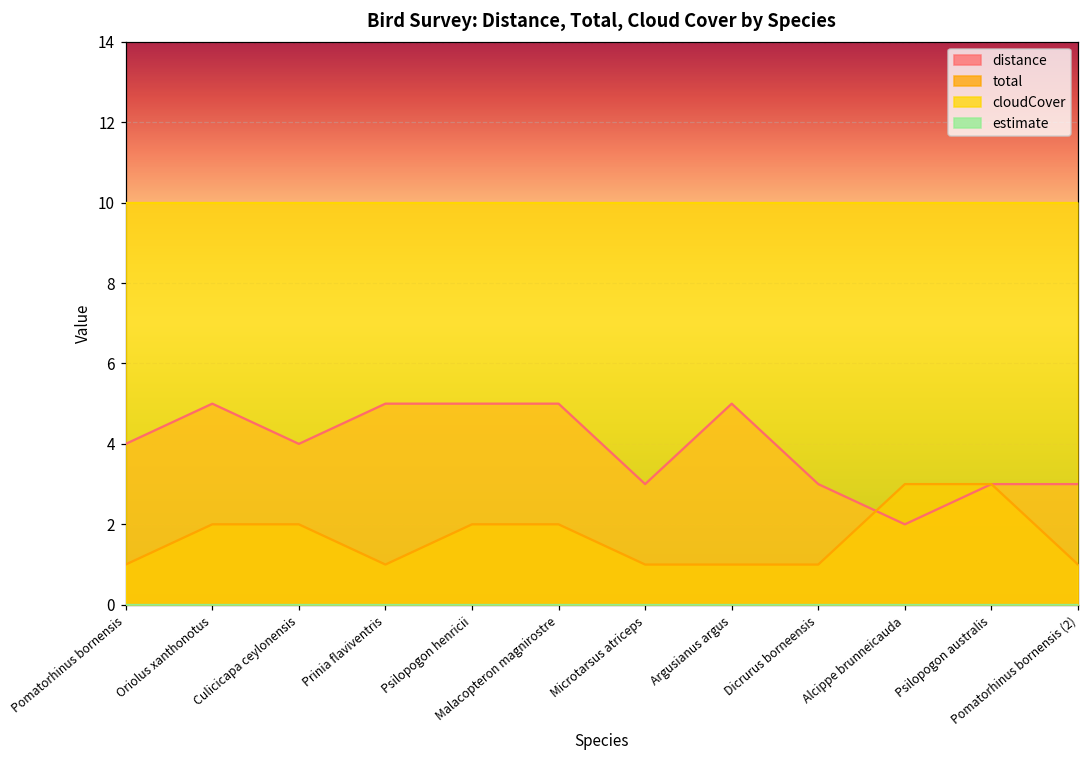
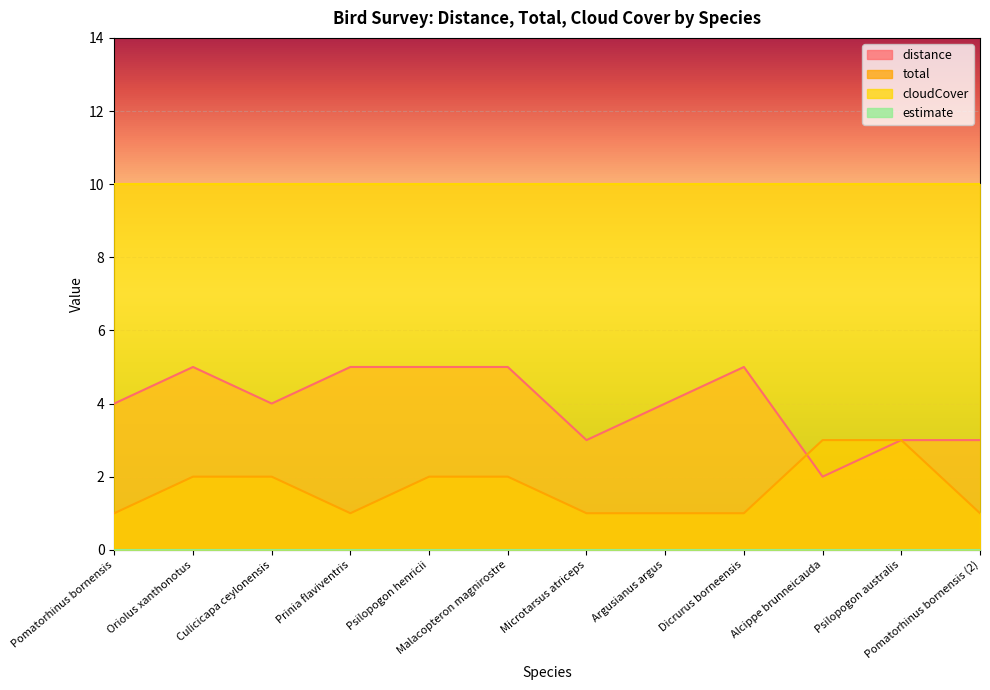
  {
    "distance": {
      "Pomatorhinus bornensis": 4,
      "Oriolus xanthonotus": 5,
      "Culicicapa ceylonensis": 4,
      "Prinia flaviventris": 5,
      "Psilopogon henricii": 5,
      "Malacopteron magnirostre": 5,
      "Microtarsus atriceps": 3,
-     "Argusianus argus": 5,
-     "Dicrurus borneensis": 3,
+     "Argusianus argus": 4,
+     "Dicrurus borneensis": 5,
      "Alcippe brunneicauda": 2,
      "Pomatorhinus bornensis (2)": 3
    },
    "estimate": {
      "Pomatorhinus bornensis": 0,
      "Oriolus xanthonotus": 0,
      "Culicicapa ceylonensis": 0,
      "Prinia flaviventris": 0,
      "Psilopogon henricii": 0,
      "Malacopteron magnirostre": 0,
      "Microtarsus atriceps": 0,
      "Argusianus argus": 0,
      "Dicrurus borneensis": 0,
      "Alcippe brunneicauda": 0,
      "Psilopogon australis": 0,
      "Pomatorhinus bornensis (2)": 0
    }
  }
